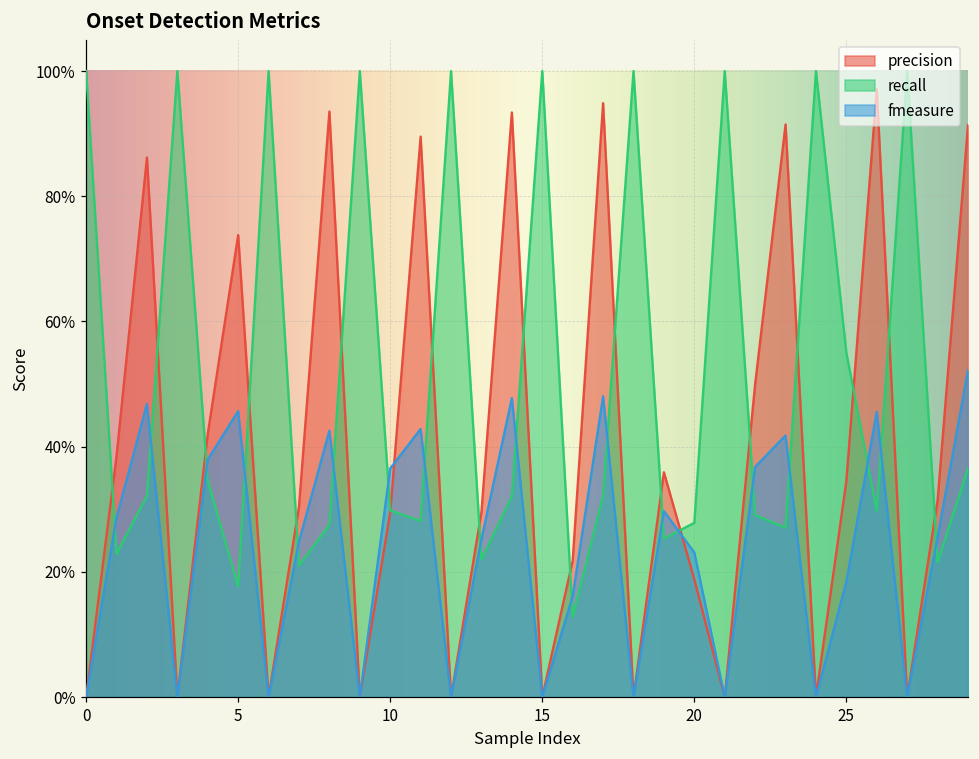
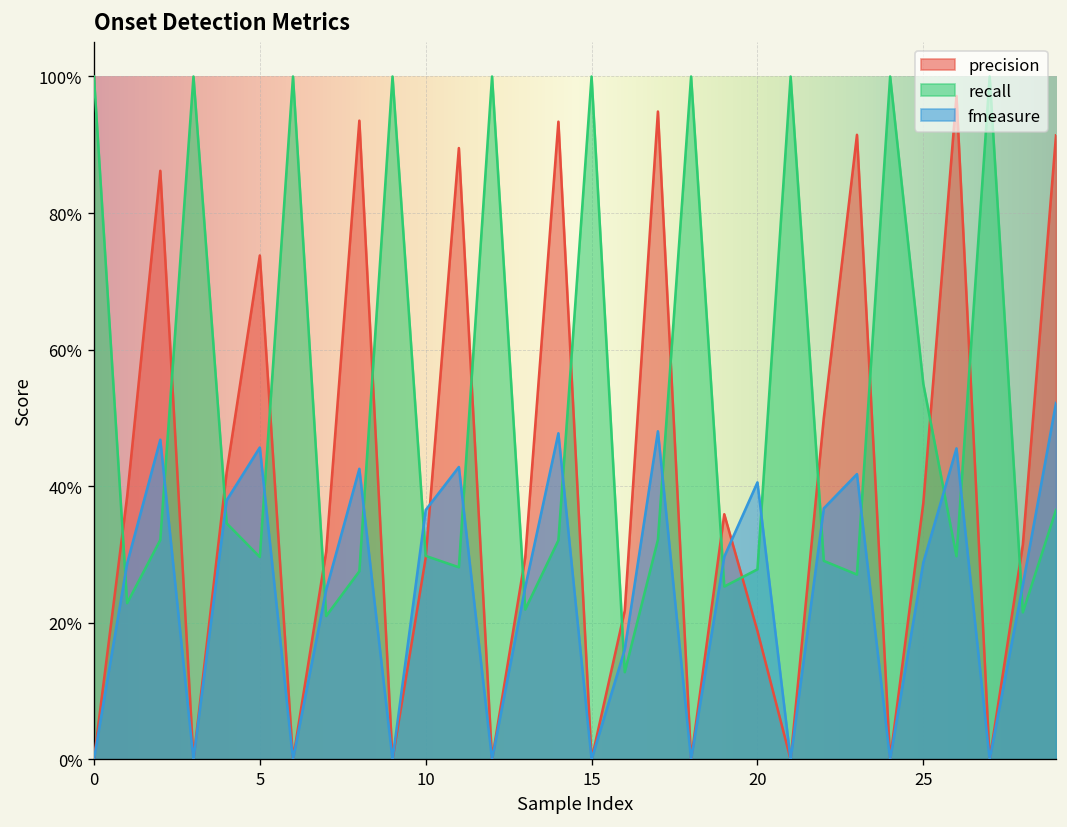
  {
    "precision": {
      "5": "74%",
      "20": "19%",
-     "25": "35%"
+     "25": "38%"
    },
    "recall": {
      "0": "100%",
-     "5": "18%",
+     "5": "30%",
      "15": "100%",
      "20": "28%",
      "25": "55%"
    },
    "fmeasure": {
      "5": "46%",
      "10": "37%",
-     "20": "23%",
-     "25": "18%"
+     "20": "41%",
+     "25": "29%"
    }
  }
